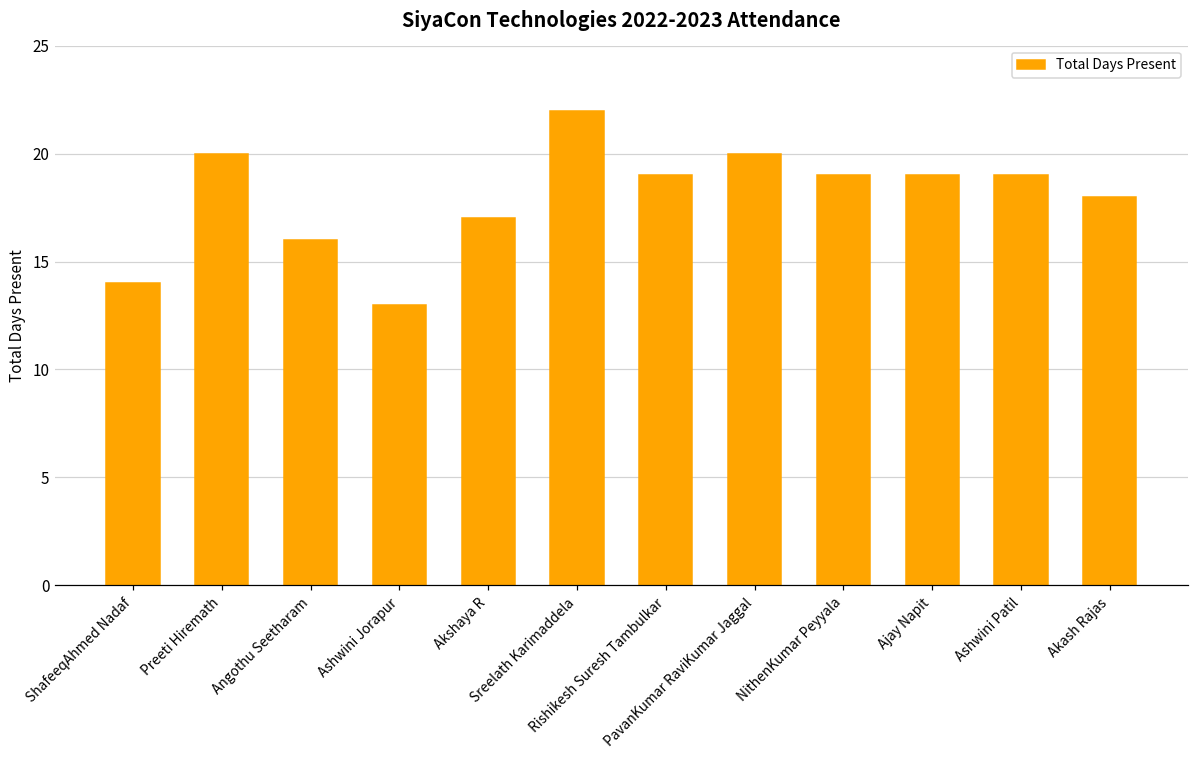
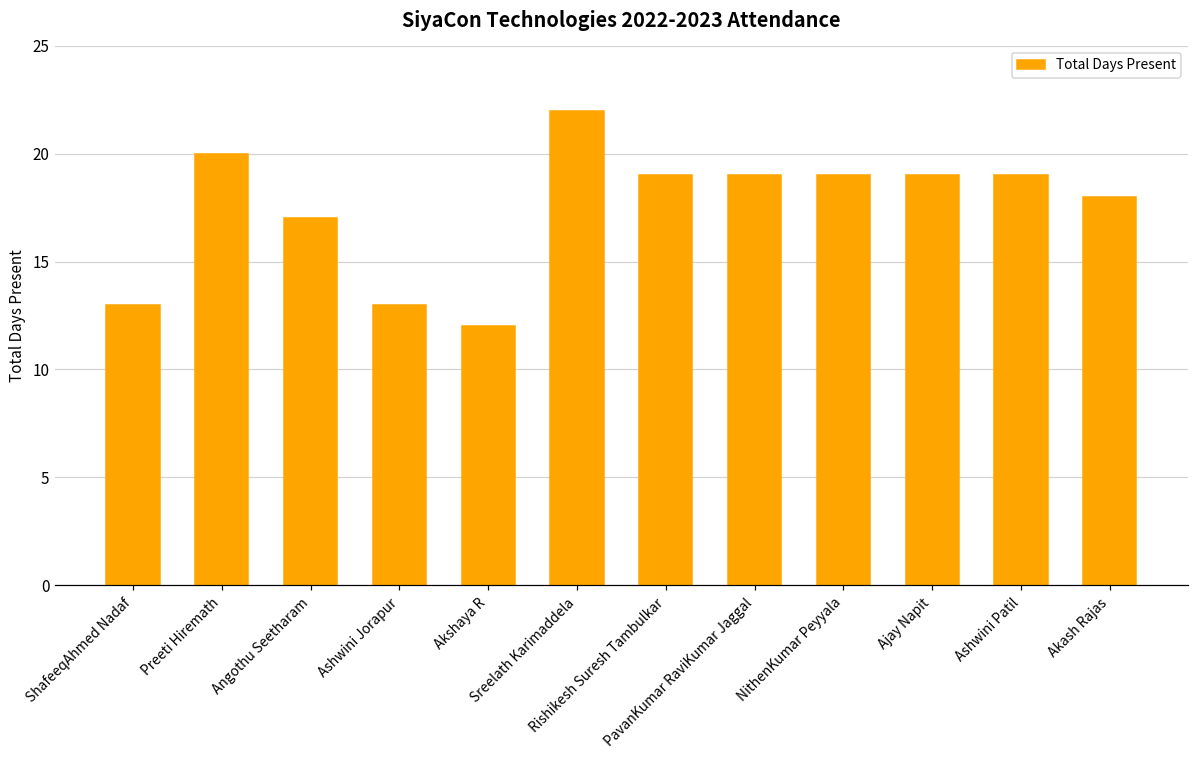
  {
-   "ShafeeqAhmed Nadaf": 14,
+   "ShafeeqAhmed Nadaf": 13,
    "Preeti Hiremath": 20,
-   "Angothu Seetharam": 16,
+   "Angothu Seetharam": 17,
    "Ashwini Jorapur": 13,
-   "Akshaya R": 17,
+   "Akshaya R": 12,
    "Sreelath Karimaddela": 22,
    "Rishikesh Suresh Tambulkar": 19,
-   "PavanKumar RaviKumar Jaggal": 20,
+   "PavanKumar RaviKumar Jaggal": 19,
    "NithenKumar Peyyala": 19,
    "Ajay Napit": 19,
    "Ashwini Patil": 19,
    "Akash Rajas": 18
  }
